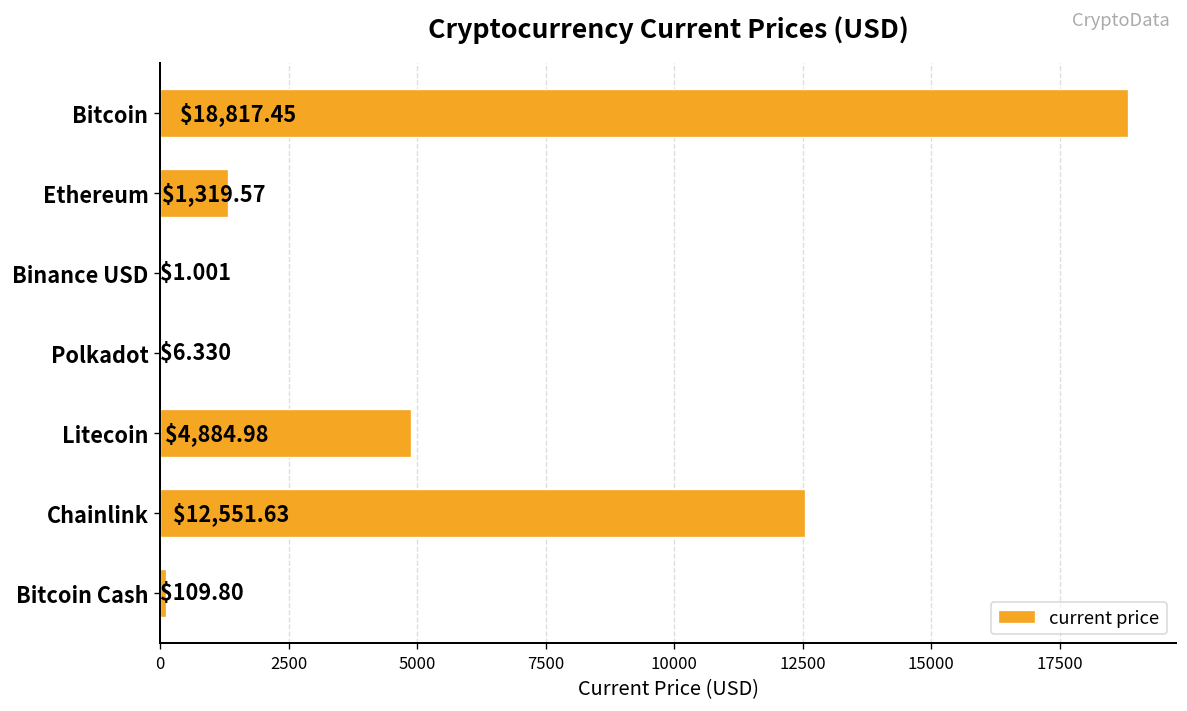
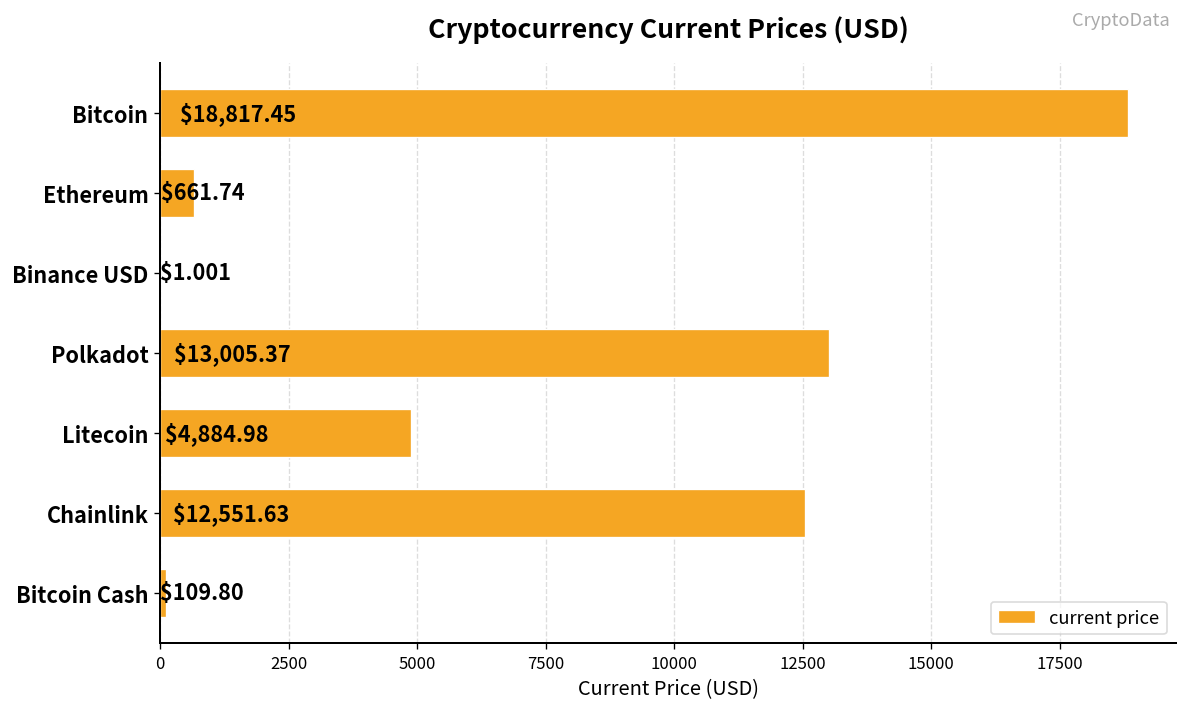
  {
    "Bitcoin": "$18,817.45",
-   "Ethereum": "$1,319.57",
+   "Ethereum": "$661.74",
    "Binance USD": "$1.001",
-   "Polkadot": "$6.330",
+   "Polkadot": "$13,005.37",
    "Litecoin": "$4,884.98",
    "Chainlink": "$12,551.63",
    "Bitcoin Cash": "$109.80"
  }
